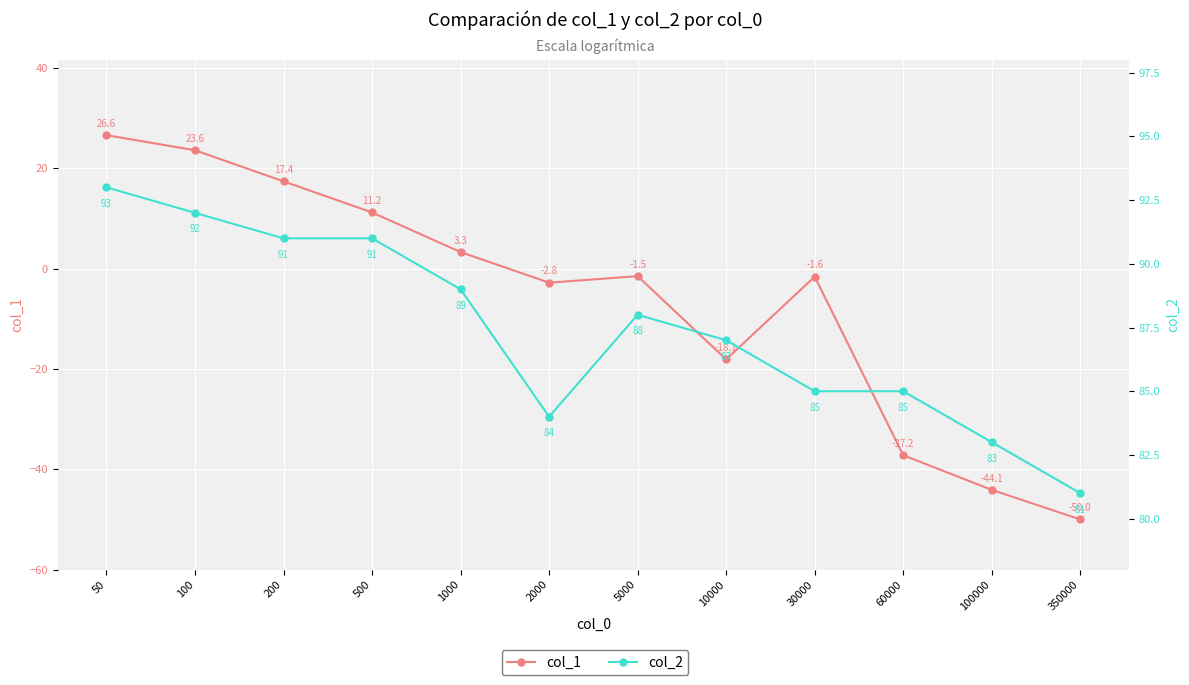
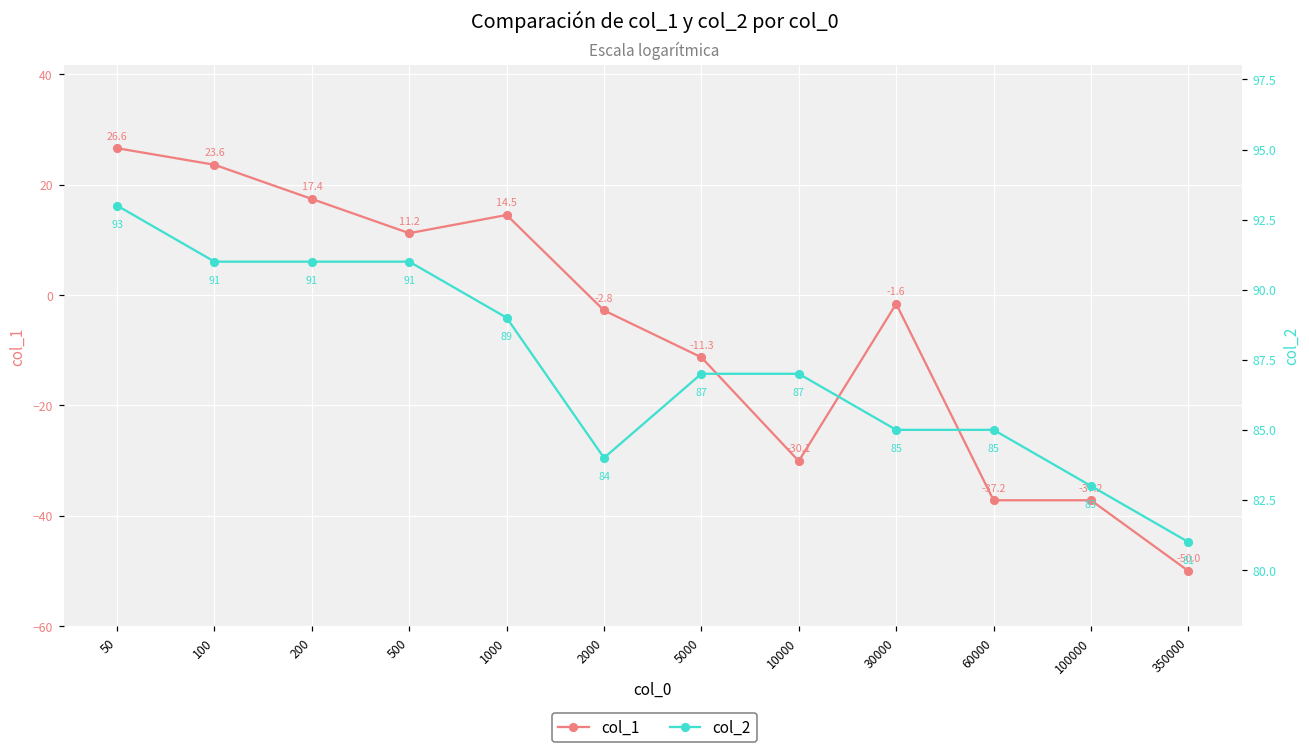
  {
    "col_1": {
      "50": 26.6,
      "100": 23.6,
      "200": 17.4,
      "500": 11.2,
-     "1000": 3.3,
+     "1000": 14.5,
      "2000": -2.8,
-     "5000": -1.5,
-     "10000": -18.1,
+     "5000": -11.3,
+     "10000": -30.1,
      "30000": -1.6,
      "60000": -37.2,
-     "100000": -44.1
+     "100000": -37.2
    },
    "col_2": {
      "50": 93,
-     "100": 92,
+     "100": 91,
      "200": 91,
      "500": 91,
      "1000": 89,
      "2000": 84,
-     "5000": 88,
+     "5000": 87,
      "30000": 85,
      "60000": 85,
      "100000": 83
    }
  }
